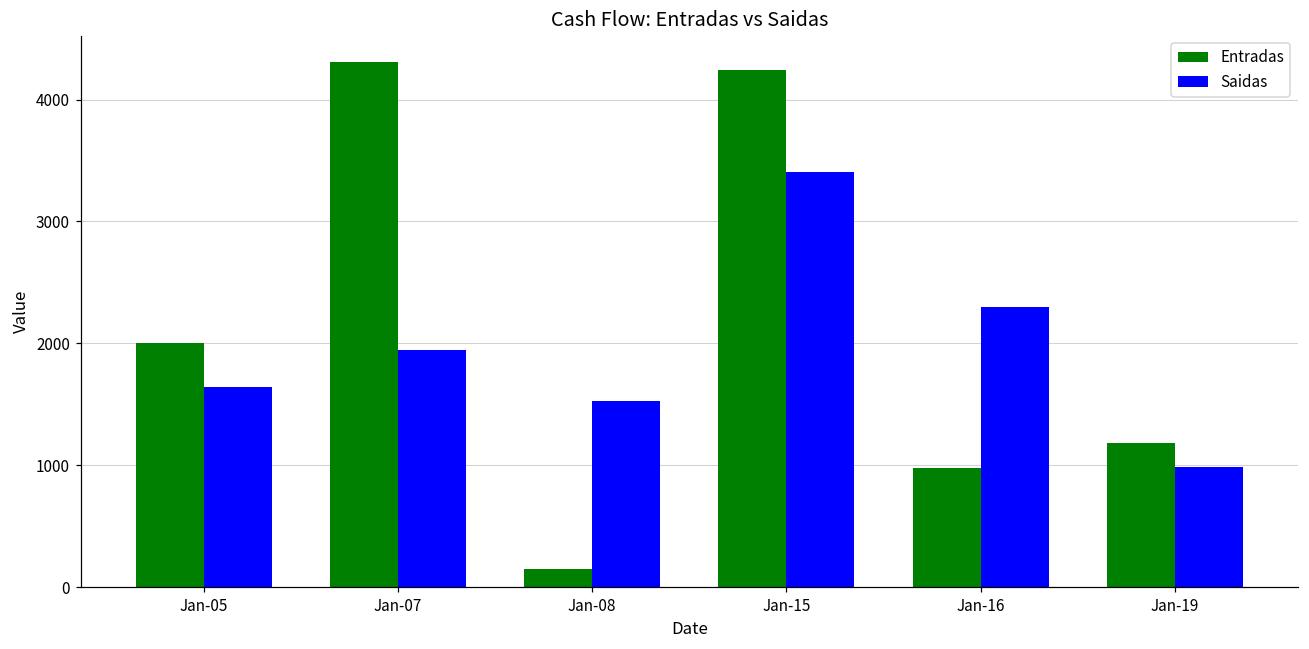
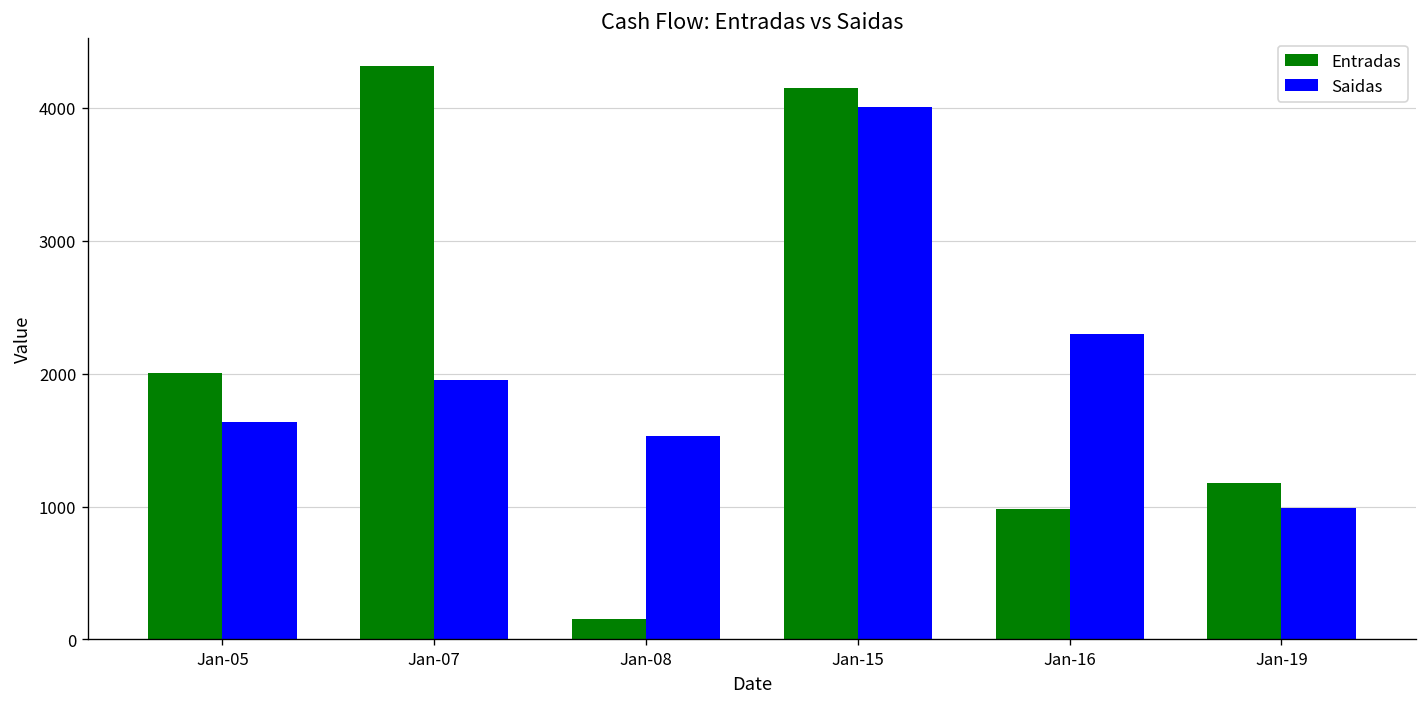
  {
    "Entradas": {
      "Jan-05": 2000,
      "Jan-07": 4310,
      "Jan-08": 150,
-     "Jan-15": 4240,
+     "Jan-15": 4150,
      "Jan-16": 980,
      "Jan-19": 1180
    },
    "Saidas": {
      "Jan-05": 1640,
      "Jan-07": 1950,
      "Jan-08": 1530,
-     "Jan-15": 3410,
+     "Jan-15": 4010,
      "Jan-16": 2300,
      "Jan-19": 990
    }
  }
